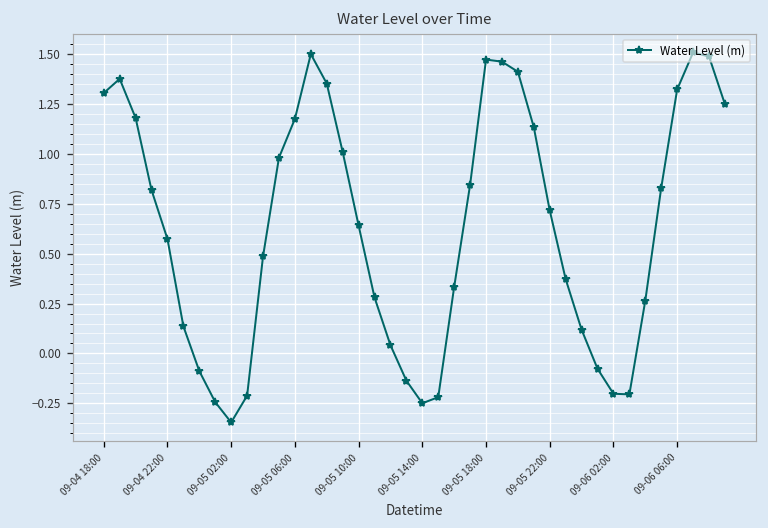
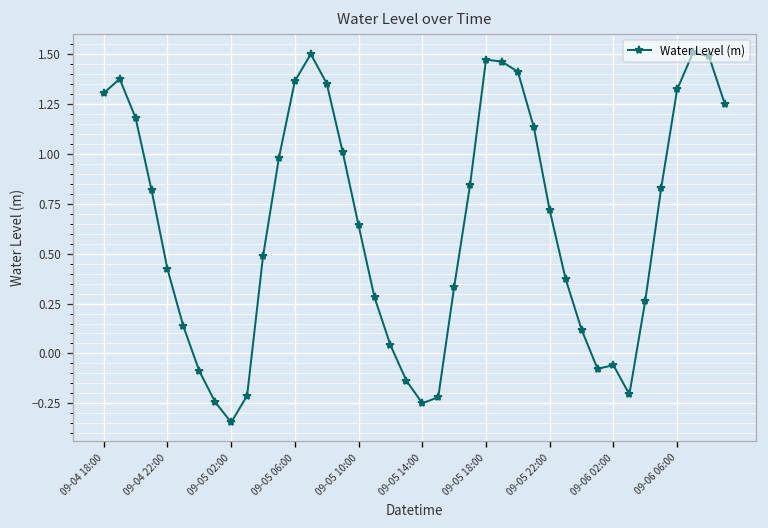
  {
    "09-04 18:00": 1.30,
-   "09-04 22:00": 0.57,
+   "09-04 22:00": 0.42,
    "09-05 02:00": -0.35,
-   "09-05 06:00": 1.17,
+   "09-05 06:00": 1.36,
    "09-05 10:00": 0.64,
    "09-05 14:00": -0.25,
    "09-05 18:00": 1.47,
    "09-05 22:00": 0.72,
-   "09-06 02:00": -0.20,
+   "09-06 02:00": -0.06,
    "09-06 06:00": 1.32
  }
